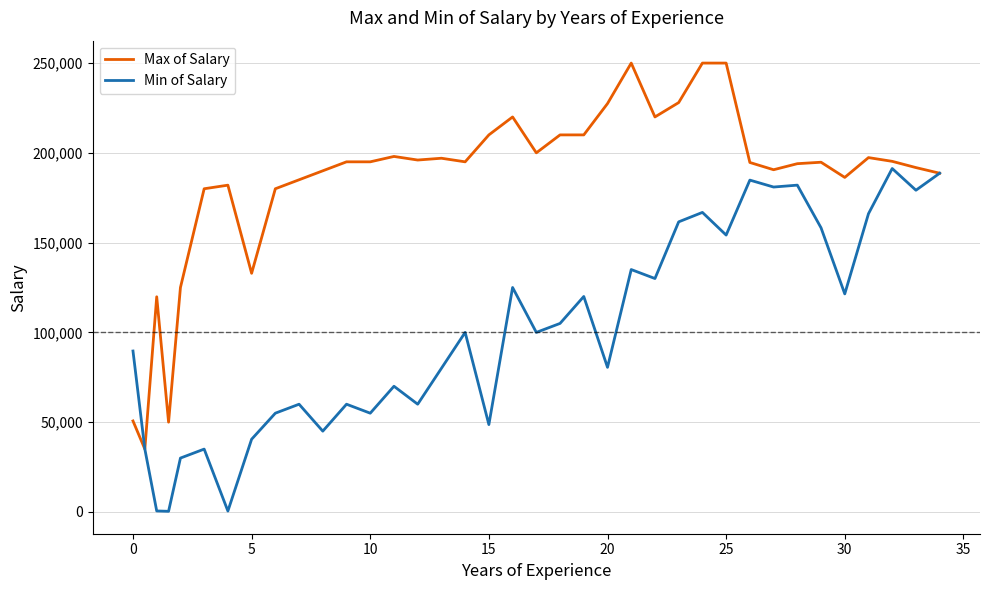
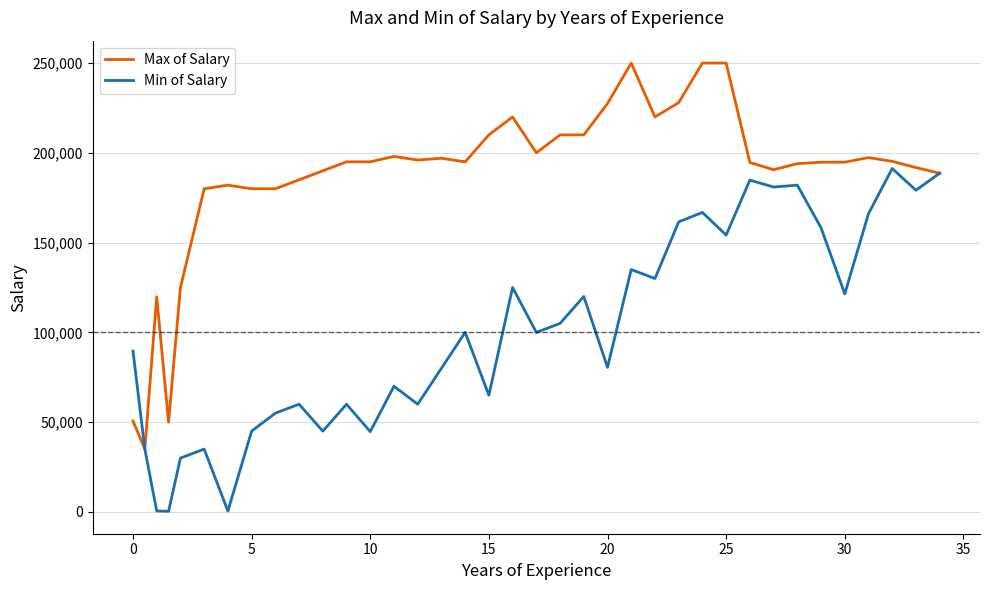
  {
    "Max of Salary": {
      "0": "51,000",
-     "5": "133,000",
+     "5": "180,000",
      "10": "195,000",
      "15": "210,000",
      "20": "227,000",
      "25": "250,000",
-     "30": "186,000"
+     "30": "195,000"
    },
    "Min of Salary": {
      "0": "90,000",
-     "5": "40,000",
-     "10": "55,000",
-     "15": "49,000",
+     "5": "45,000",
+     "10": "45,000",
+     "15": "65,000",
      "20": "81,000",
      "25": "154,000",
      "30": "121,000"
    }
  }
